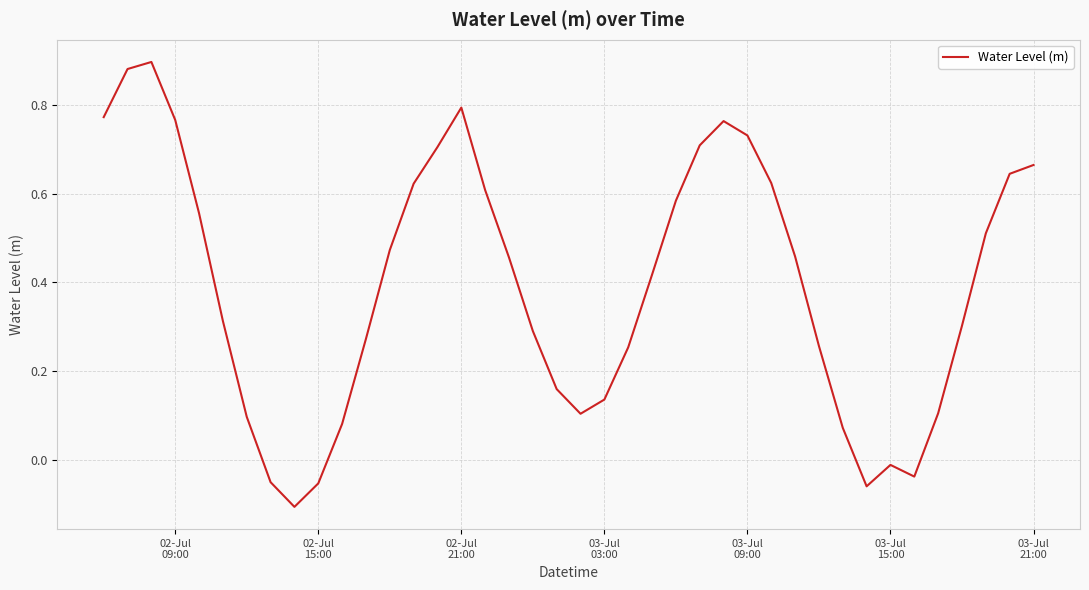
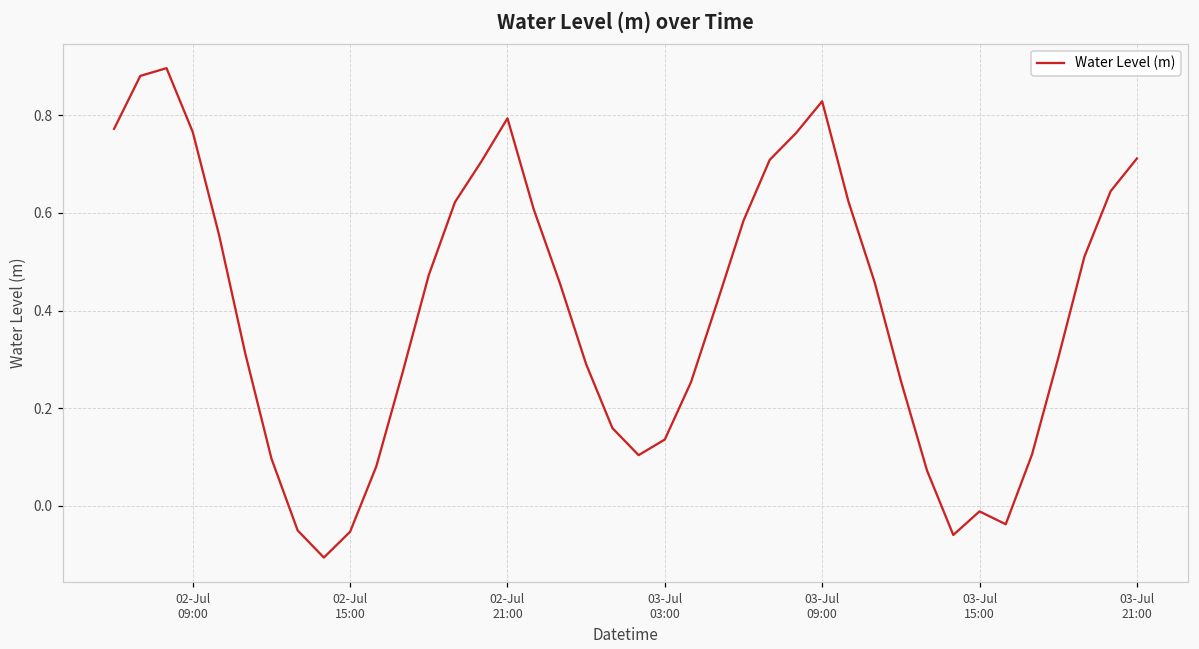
  {
    "02-Jul 09:00": 0.77,
    "02-Jul 15:00": -0.05,
    "02-Jul 21:00": 0.79,
    "03-Jul 03:00": 0.14,
-   "03-Jul 09:00": 0.73,
+   "03-Jul 09:00": 0.83,
    "03-Jul 15:00": -0.01,
-   "03-Jul 21:00": 0.66
+   "03-Jul 21:00": 0.71
  }
